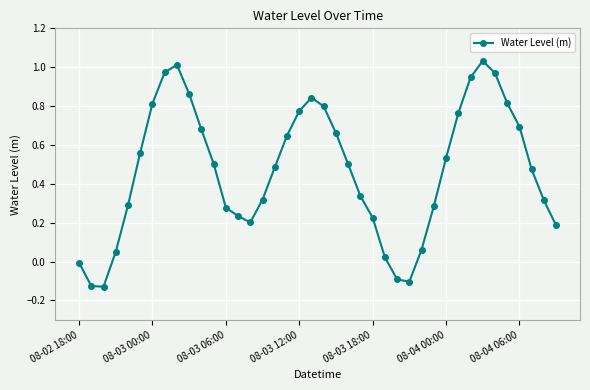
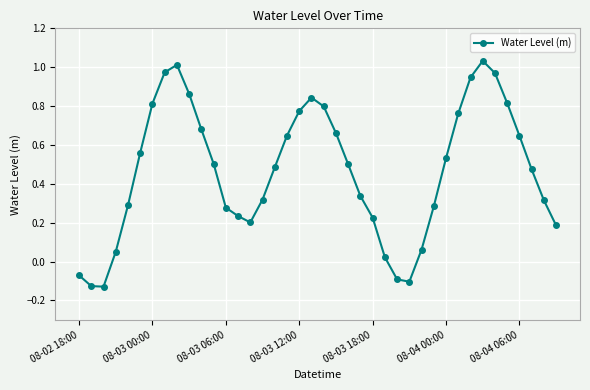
  {
-   "08-02 18:00": 0.00,
+   "08-02 18:00": -0.07,
    "08-03 00:00": 0.81,
    "08-03 06:00": 0.28,
    "08-03 12:00": 0.77,
    "08-03 18:00": 0.23,
    "08-04 00:00": 0.53,
-   "08-04 06:00": 0.69
+   "08-04 06:00": 0.65
  }
